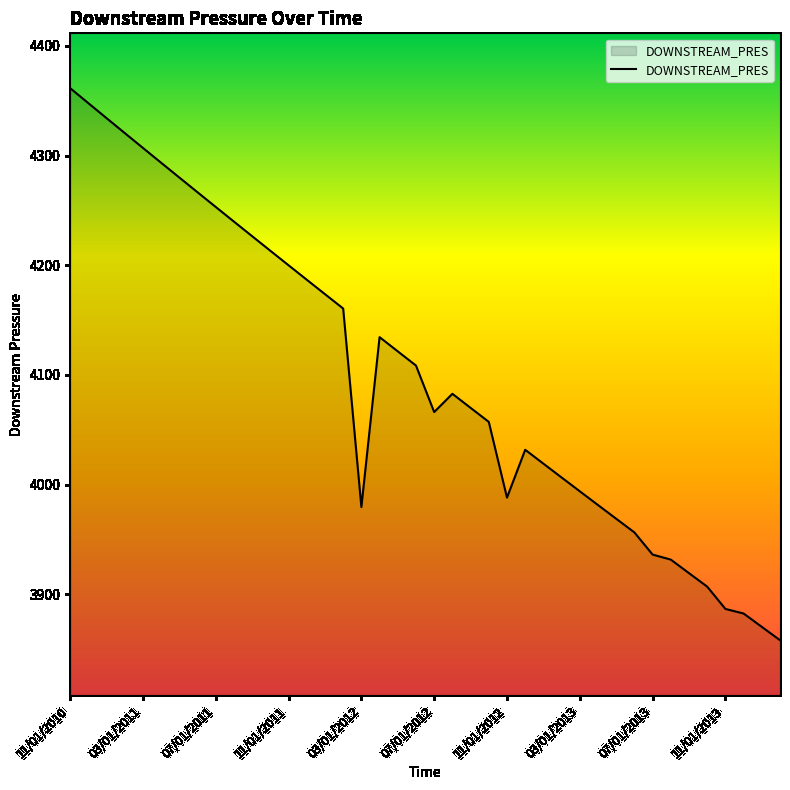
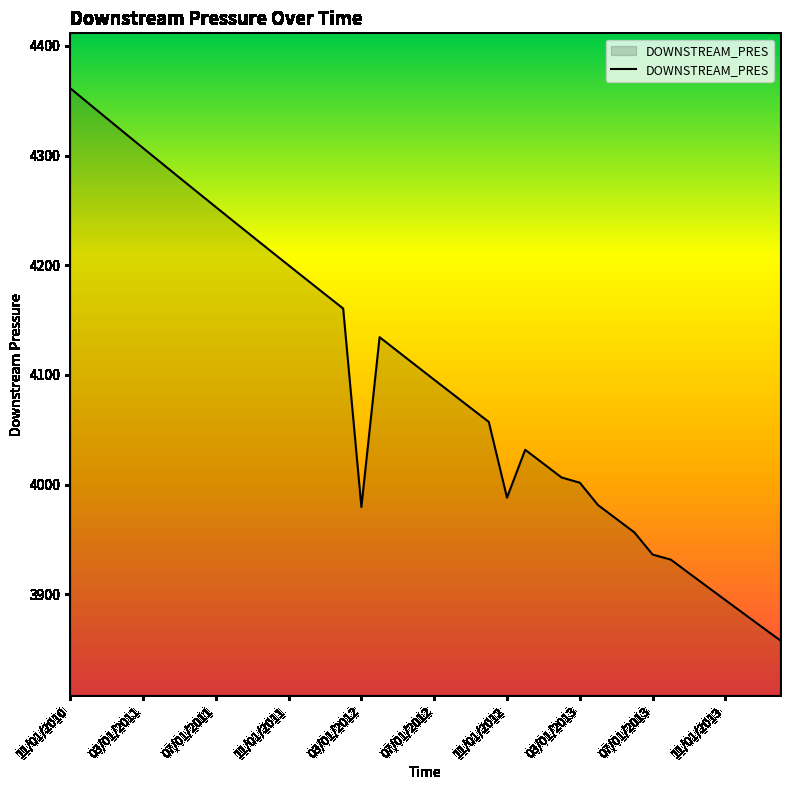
  {
    "11/01/2010": 4362,
    "03/01/2011": 4307,
    "07/01/2011": 4253,
    "11/01/2011": 4200,
    "03/01/2012": 3980,
-   "07/01/2012": 4066,
+   "07/01/2012": 4096,
    "11/01/2012": 3988,
-   "03/01/2013": 3994,
+   "03/01/2013": 4002,
    "07/01/2013": 3936,
-   "11/01/2013": 3887
+   "11/01/2013": 3895
  }
